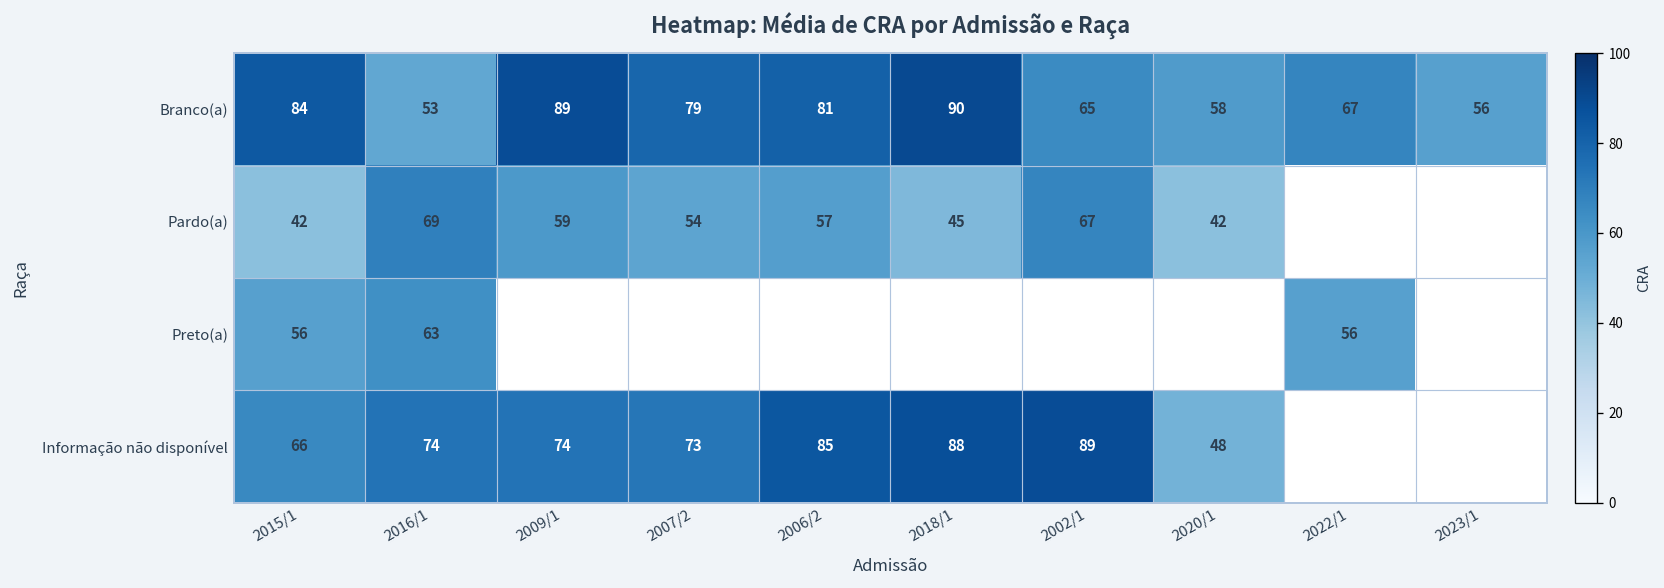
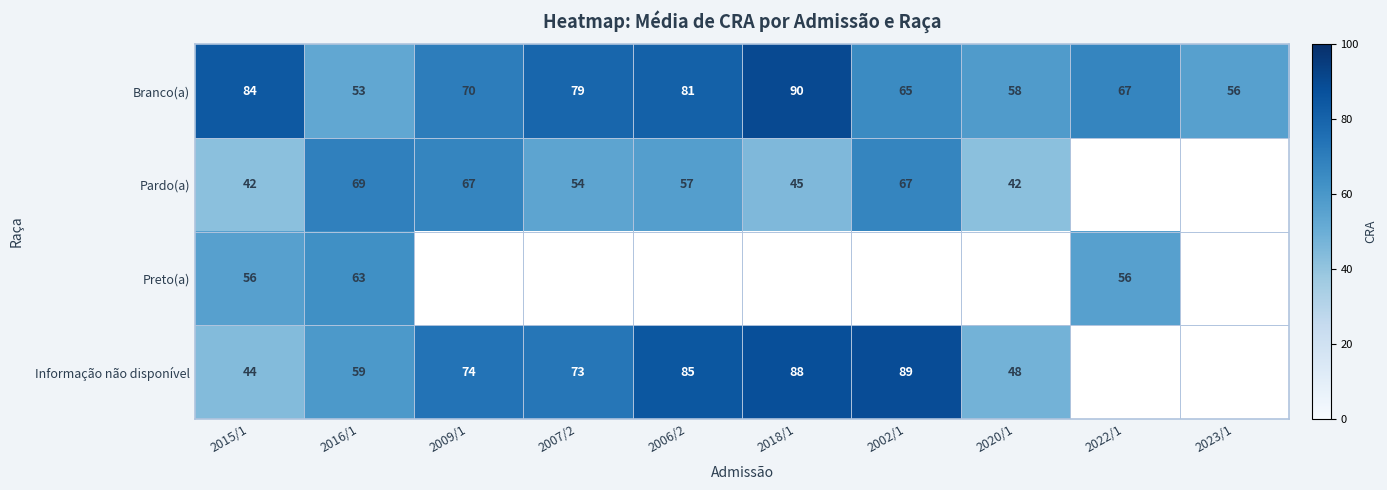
  {
    "Branco(a)": {
      "2015/1": 84,
      "2016/1": 53,
-     "2009/1": 89,
+     "2009/1": 70,
      "2007/2": 79,
      "2006/2": 81,
      "2018/1": 90,
      "2002/1": 65,
      "2020/1": 58,
      "2022/1": 67,
      "2023/1": 56
    },
    "Pardo(a)": {
      "2015/1": 42,
      "2016/1": 69,
-     "2009/1": 59,
+     "2009/1": 67,
      "2007/2": 54,
      "2006/2": 57,
      "2018/1": 45,
      "2002/1": 67,
      "2020/1": 42
    },
    "Preto(a)": {
      "2015/1": 56,
      "2016/1": 63,
      "2022/1": 56
    },
    "Informação não disponível": {
-     "2015/1": 66,
-     "2016/1": 74,
+     "2015/1": 44,
+     "2016/1": 59,
      "2009/1": 74,
      "2007/2": 73,
      "2006/2": 85,
      "2018/1": 88,
      "2002/1": 89,
      "2020/1": 48
    }
  }
